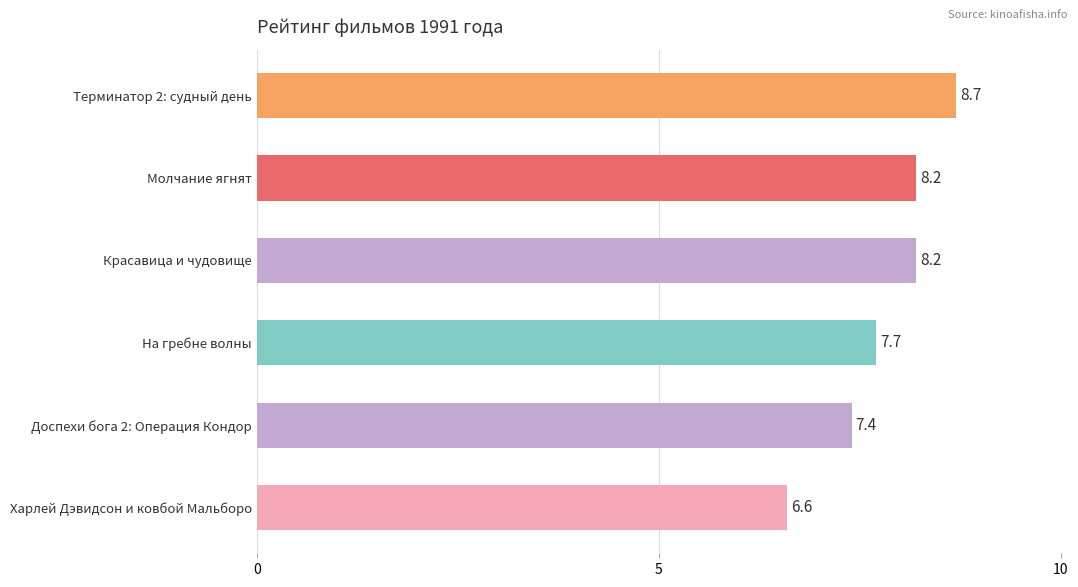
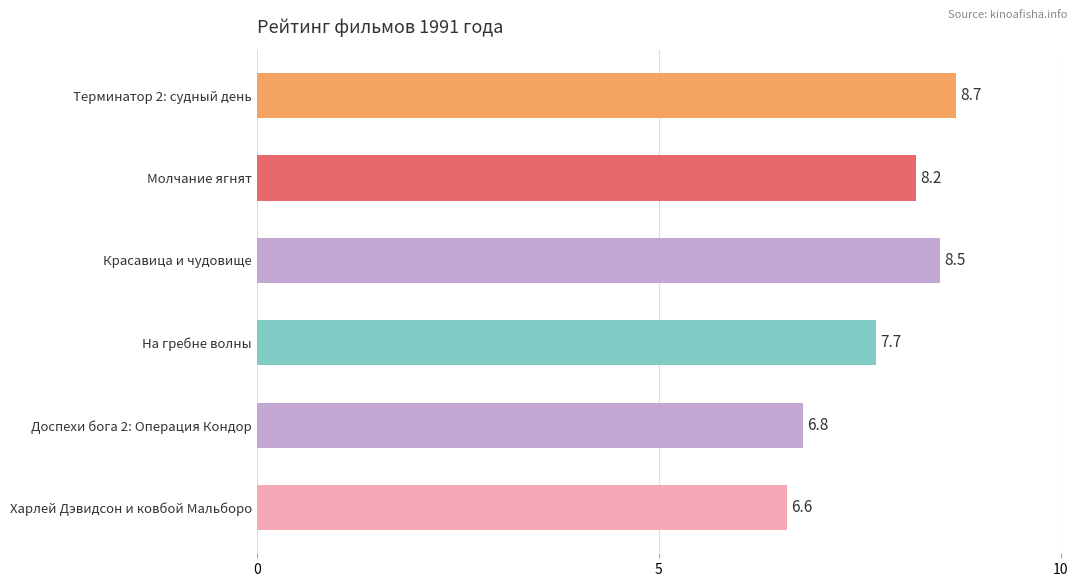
  {
    "Терминатор 2: судный день": 8.7,
    "Молчание ягнят": 8.2,
-   "Красавица и чудовище": 8.2,
+   "Красавица и чудовище": 8.5,
    "На гребне волны": 7.7,
-   "Доспехи бога 2: Операция Кондор": 7.4,
+   "Доспехи бога 2: Операция Кондор": 6.8,
    "Харлей Дэвидсон и ковбой Мальборо": 6.6
  }
